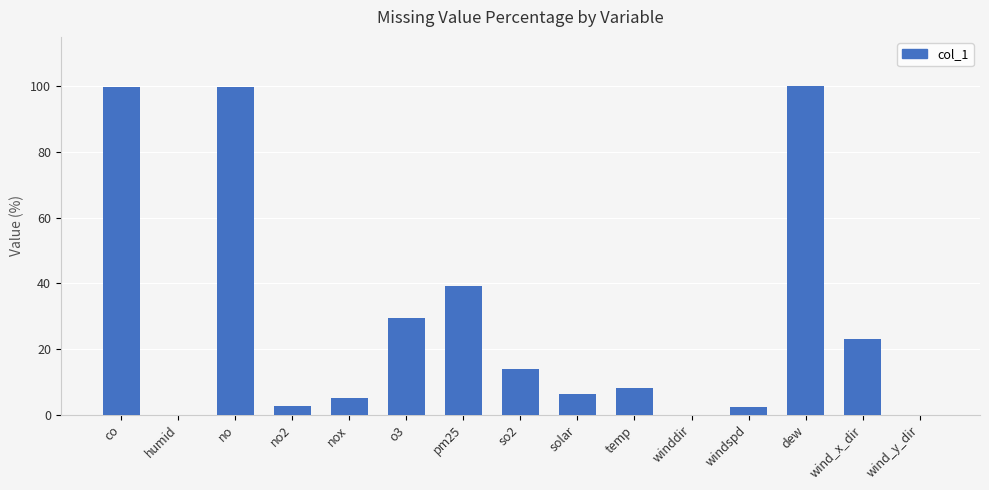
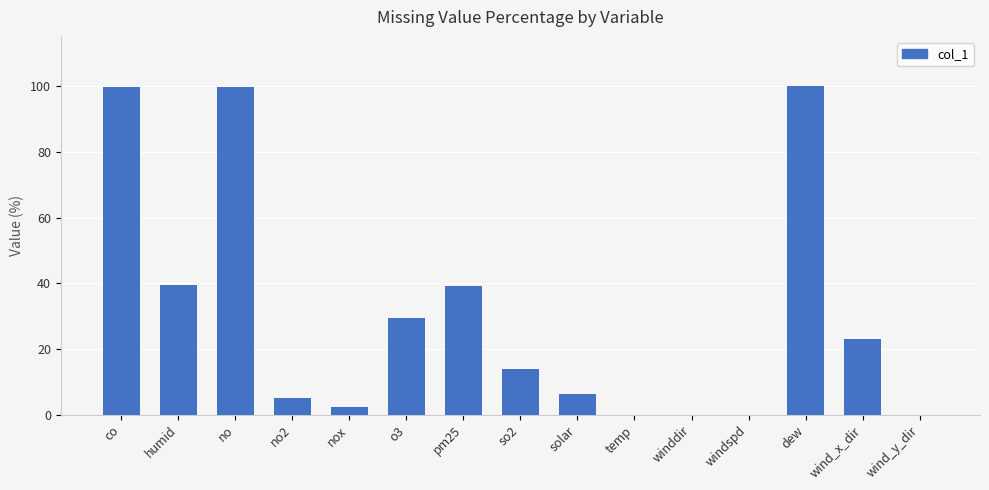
  {
    "co": 100,
-   "humid": 0,
+   "humid": 39,
    "no": 100,
-   "no2": 3,
-   "nox": 5,
+   "no2": 5,
+   "nox": 2,
    "o3": 29,
    "pm25": 39,
    "so2": 14,
    "solar": 6,
-   "temp": 8,
-   "windspd": 2,
+   "temp": 0,
+   "windspd": 0,
    "dew": 100,
    "wind_x_dir": 23
  }
